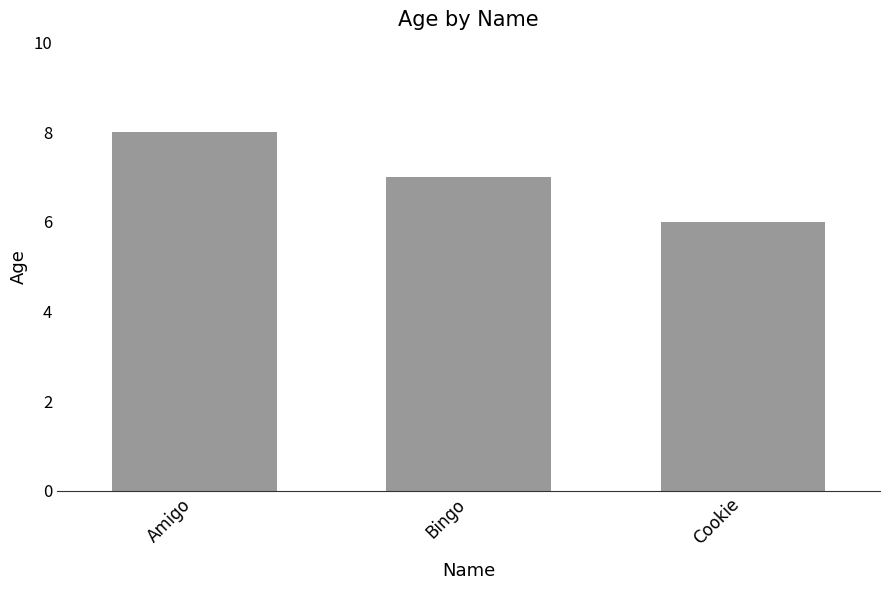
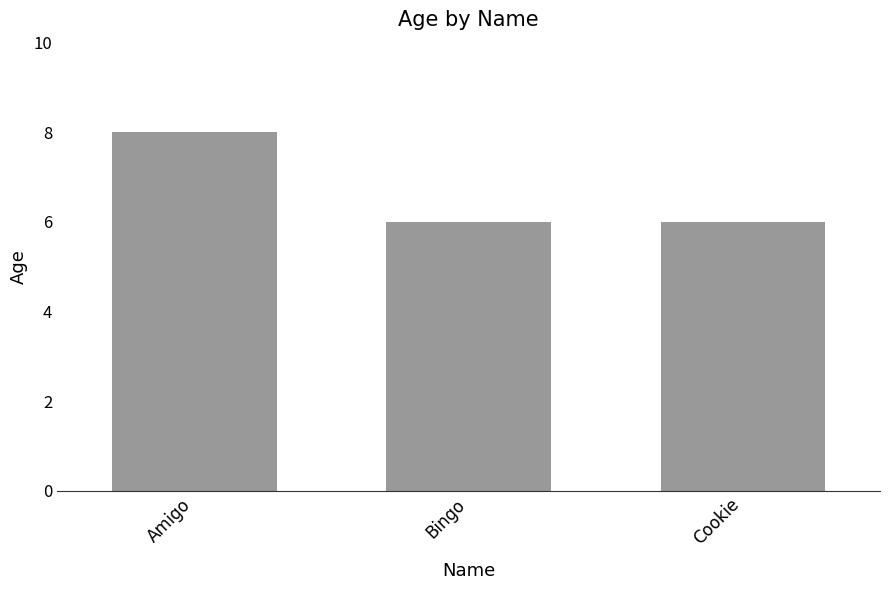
  {
    "Amigo": 8,
-   "Bingo": 7,
+   "Bingo": 6,
    "Cookie": 6
  }
